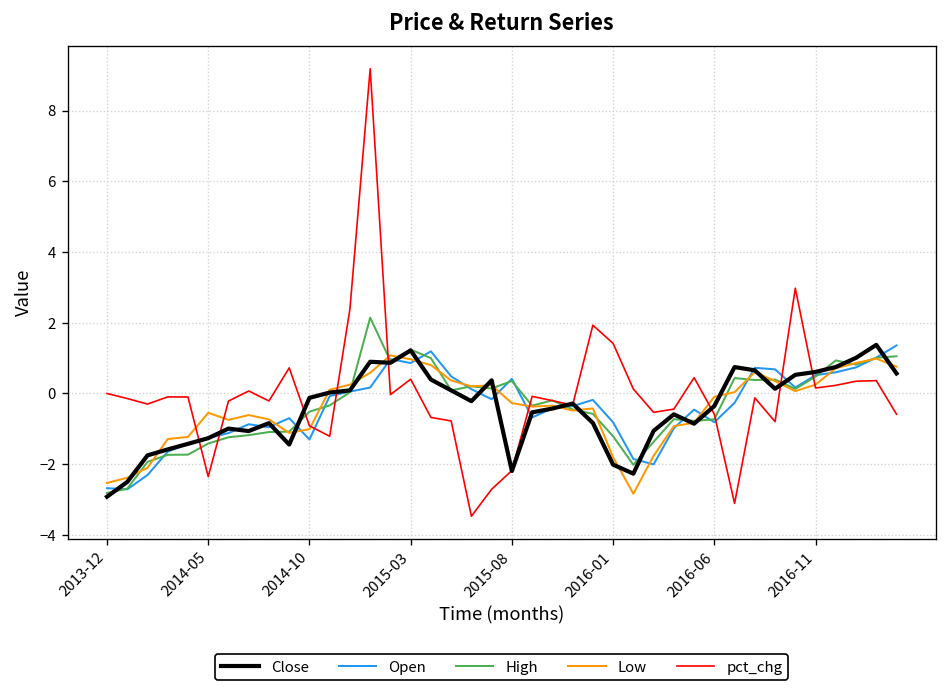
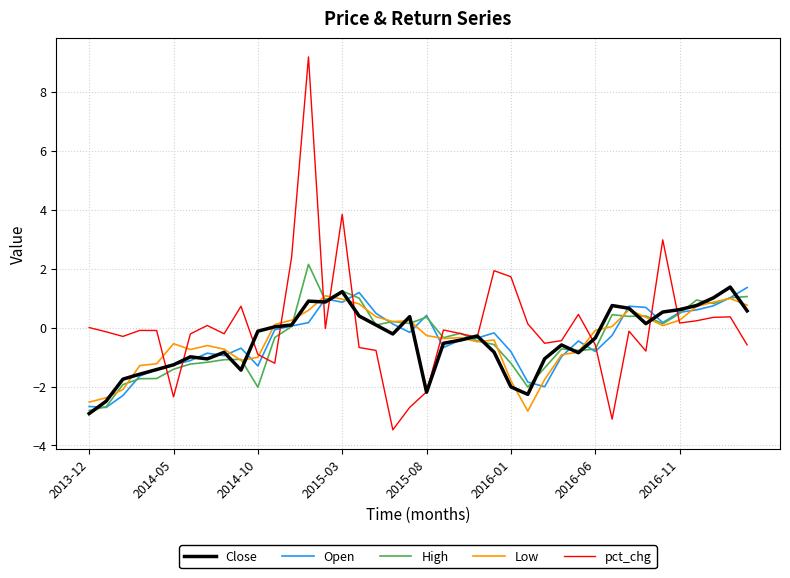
  {
    "Close": {
      "2013-12": -2.9,
      "2014-10": -0.1,
      "2016-01": -2.0,
      "2016-06": -0.4,
      "2016-11": 0.6
    },
    "Open": {
      "2013-12": -2.7,
      "2014-10": -1.3,
      "2015-03": 0.9,
      "2016-01": -0.8
    },
    "High": {
      "2013-12": -2.8,
      "2014-05": -1.4,
-     "2014-10": -0.5,
+     "2014-10": -2.0,
      "2016-01": -1.2
    },
    "Low": {
      "2013-12": -2.5,
      "2014-05": -0.5,
      "2014-10": -1.0,
      "2015-03": 1.0,
      "2015-08": -0.3,
      "2016-01": -1.8,
      "2016-06": -0.1,
      "2016-11": 0.3
    },
    "pct_chg": {
      "2013-12": 0.0,
      "2014-05": -2.4,
      "2014-10": -0.9,
-     "2015-03": 0.4,
-     "2016-01": 1.4,
+     "2015-03": 3.8,
+     "2016-01": 1.7,
      "2016-06": -0.6,
      "2016-11": 0.2
    }
  }
